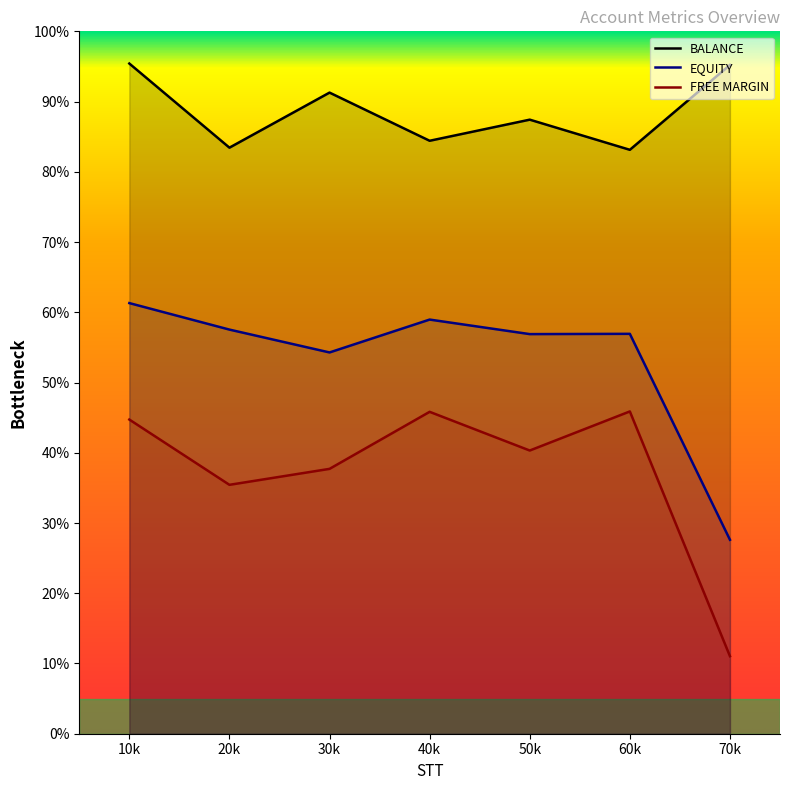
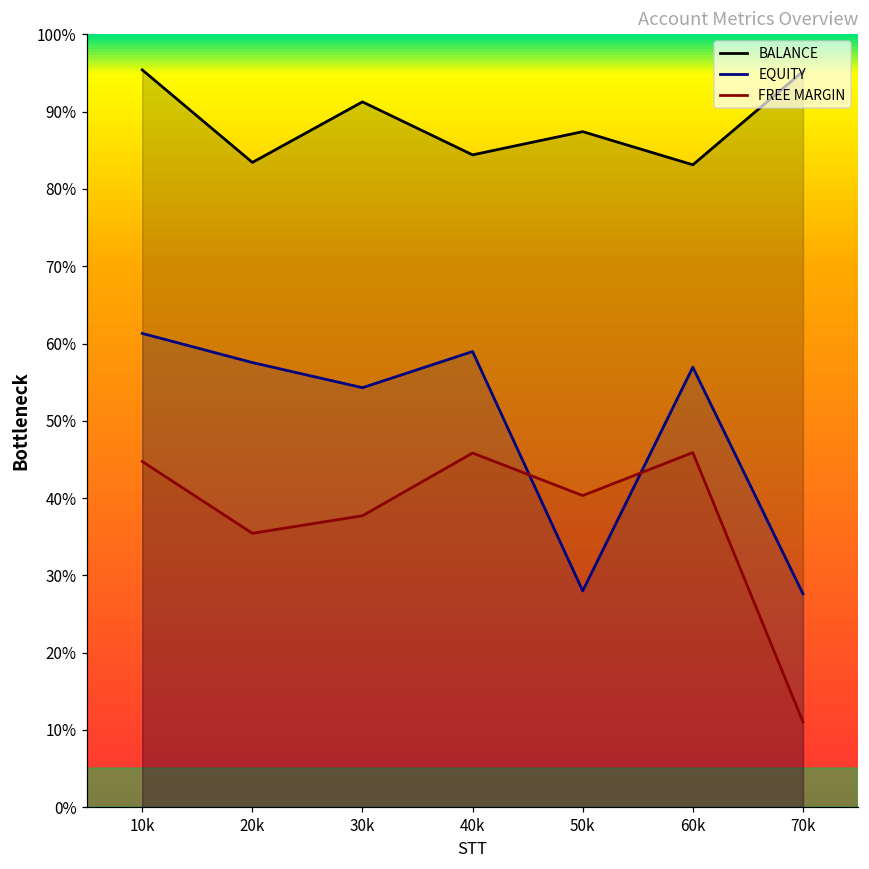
  {
    "BALANCE": {
      "10k": "95%",
      "20k": "83%",
      "30k": "91%",
      "40k": "84%",
      "50k": "87%",
      "60k": "83%"
    },
    "EQUITY": {
      "10k": "61%",
      "20k": "58%",
      "30k": "54%",
      "40k": "59%",
-     "50k": "57%",
+     "50k": "28%",
      "60k": "57%",
      "70k": "28%"
    },
    "FREE MARGIN": {
      "10k": "45%",
      "20k": "35%",
      "30k": "38%",
      "40k": "46%",
      "50k": "40%",
      "60k": "46%",
      "70k": "11%"
    }
  }
